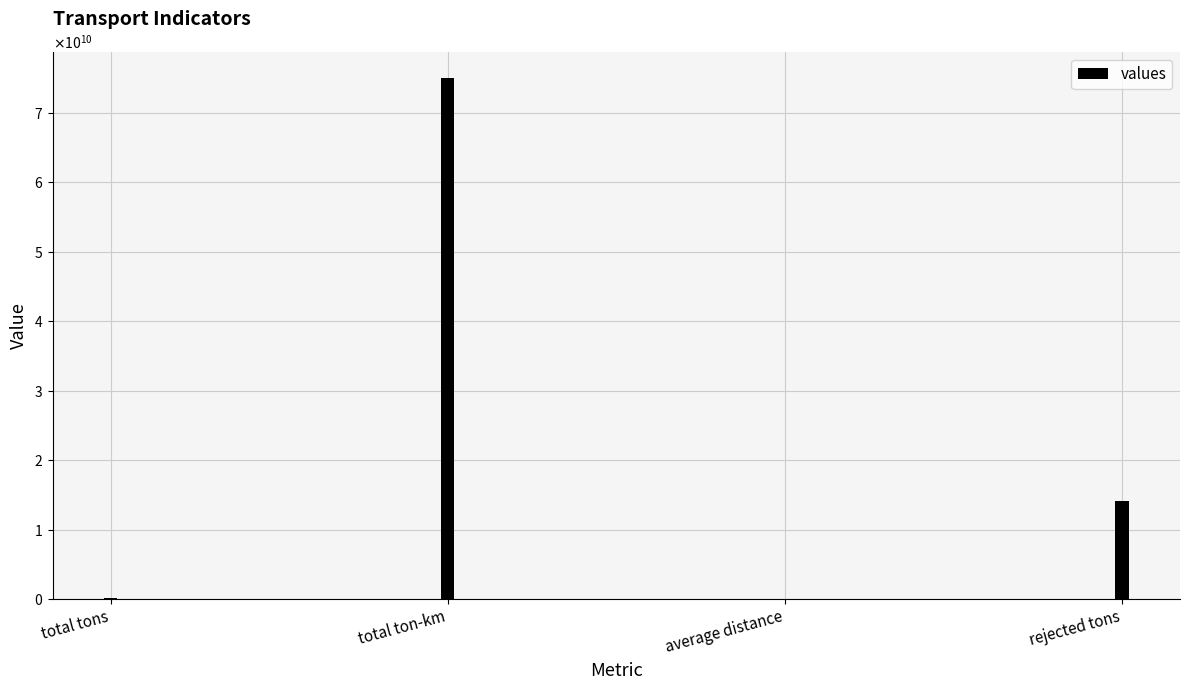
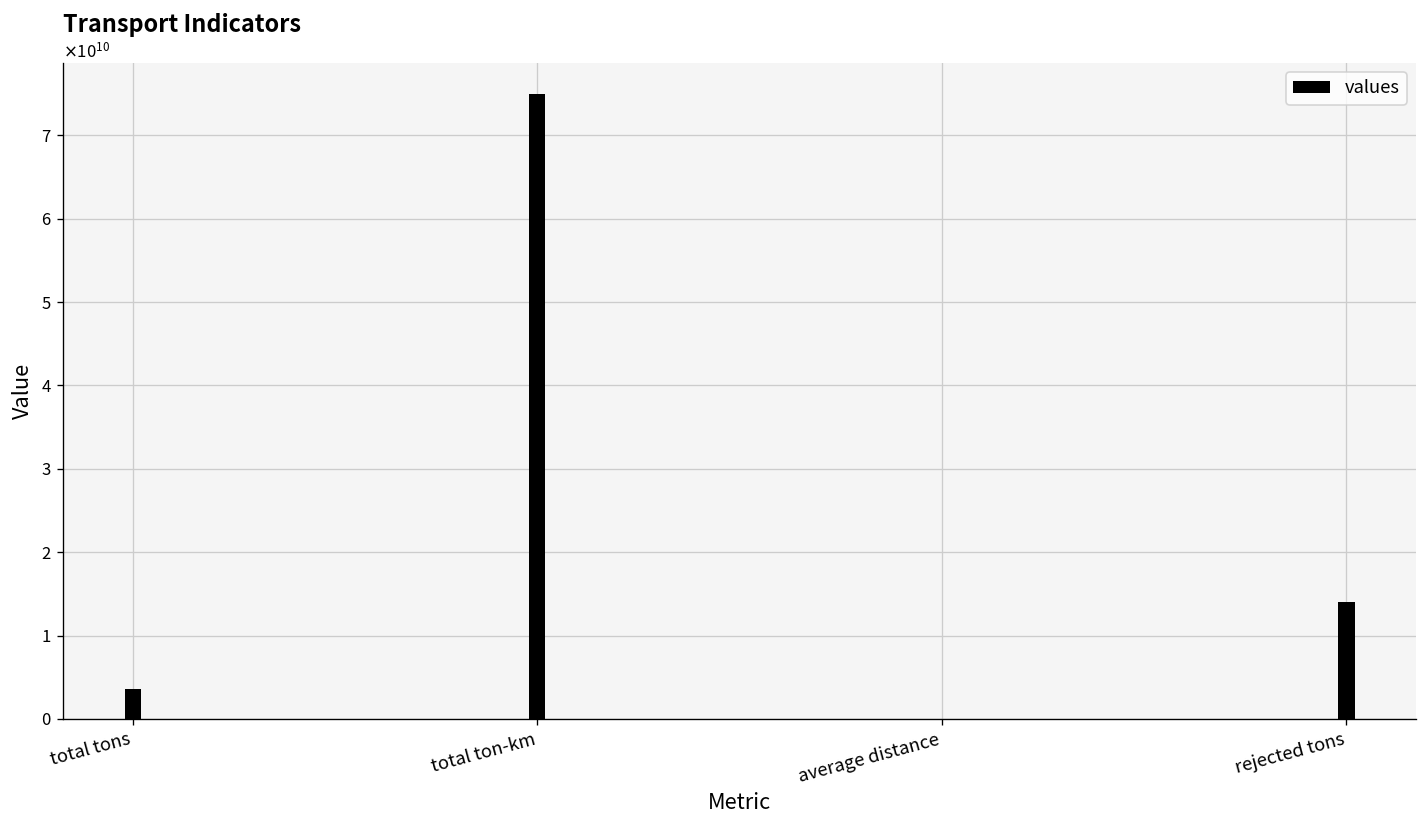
  {
-   "total tons": 0,
+   "total tons": 4000000000,
    "total ton-km": 75000000000,
    "rejected tons": 14000000000
  }
